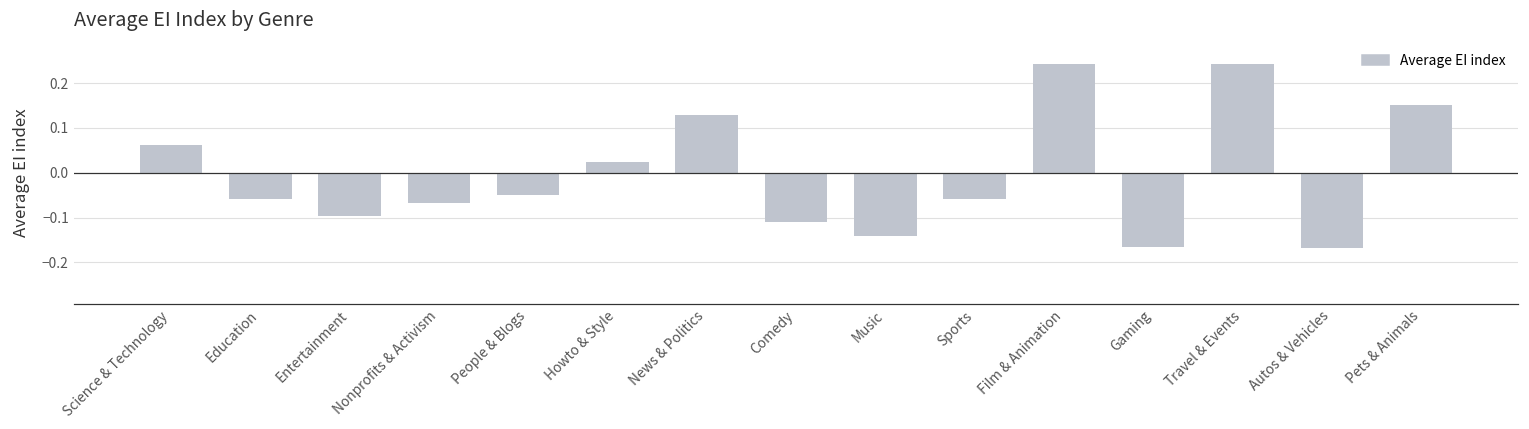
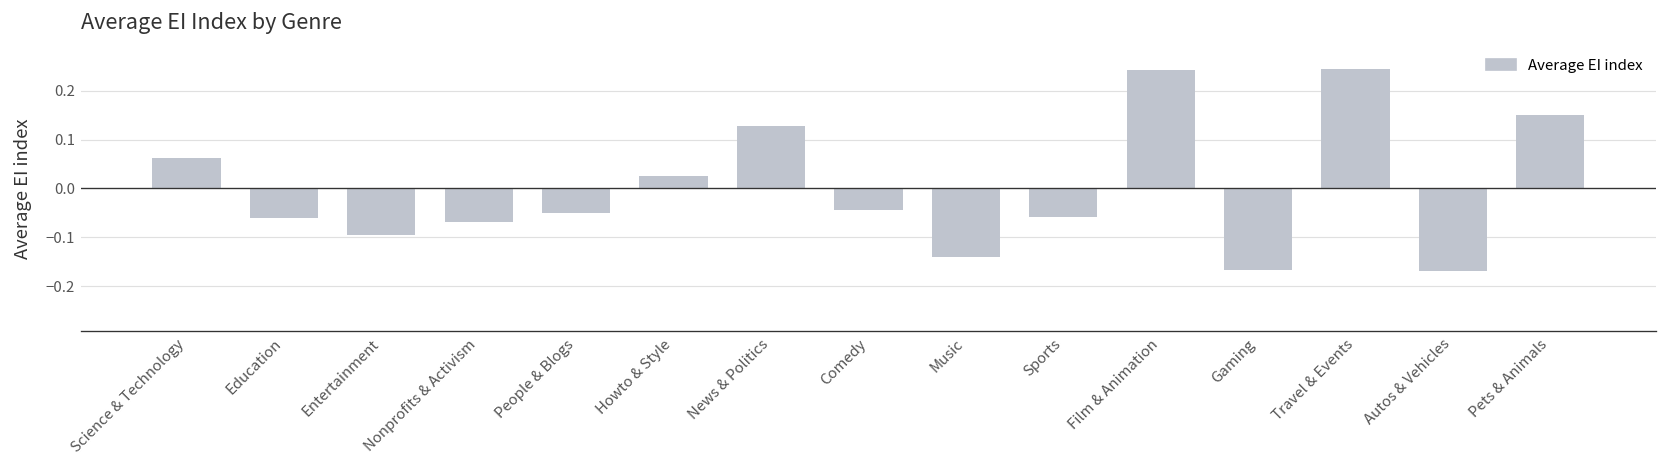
  {
    "Science & Technology": 0.06,
    "Education": -0.06,
    "Entertainment": -0.10,
    "Nonprofits & Activism": -0.07,
    "People & Blogs": -0.05,
    "Howto & Style": 0.02,
    "News & Politics": 0.13,
-   "Comedy": -0.11,
+   "Comedy": -0.04,
    "Music": -0.14,
    "Sports": -0.06,
    "Film & Animation": 0.24,
    "Gaming": -0.17,
    "Travel & Events": 0.24,
    "Autos & Vehicles": -0.17,
    "Pets & Animals": 0.15
  }
